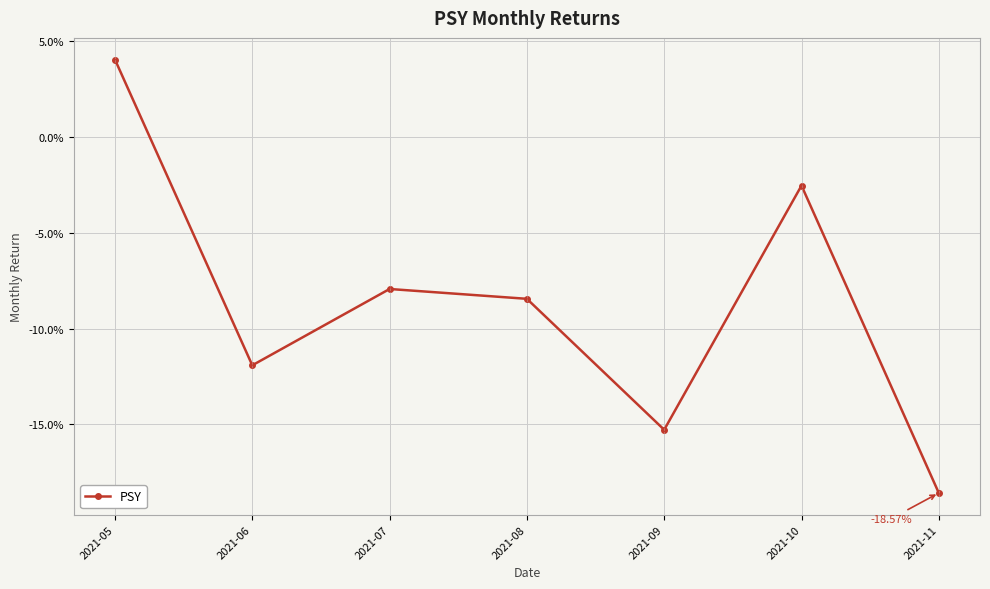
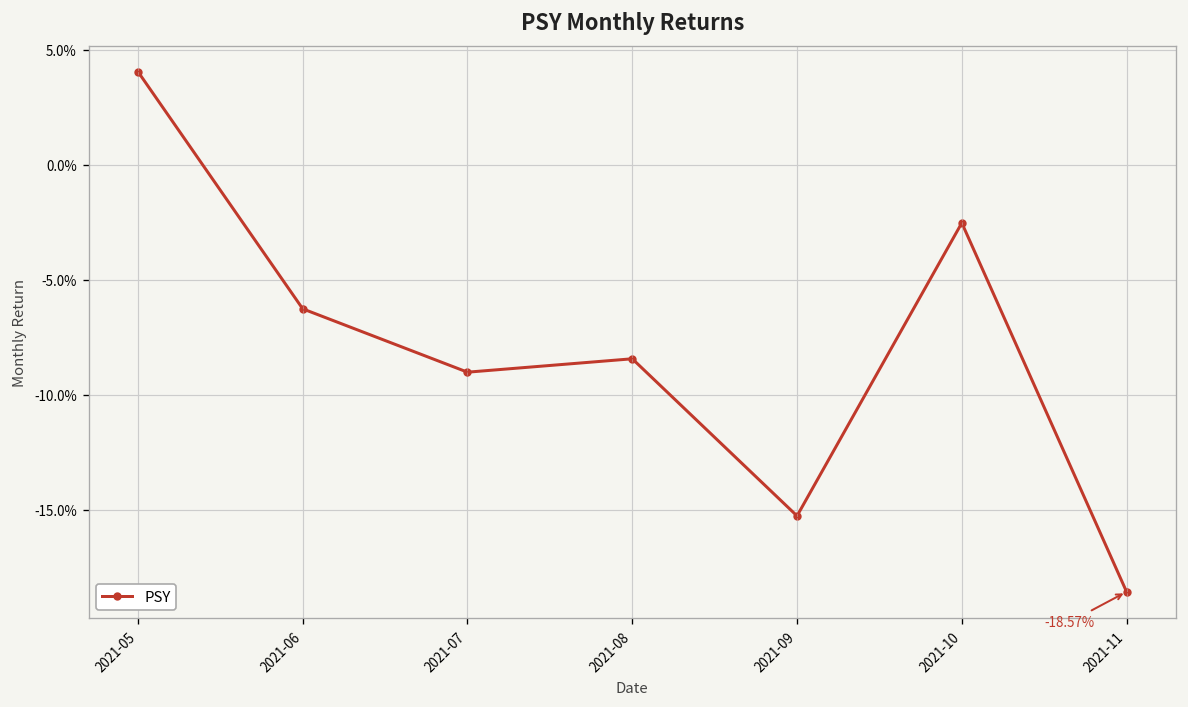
  {
    "2021-05": "4.0%",
-   "2021-06": "-11.9%",
-   "2021-07": "-7.9%",
+   "2021-06": "-6.3%",
+   "2021-07": "-9.0%",
    "2021-08": "-8.4%",
    "2021-09": "-15.3%",
    "2021-10": "-2.5%"
  }
